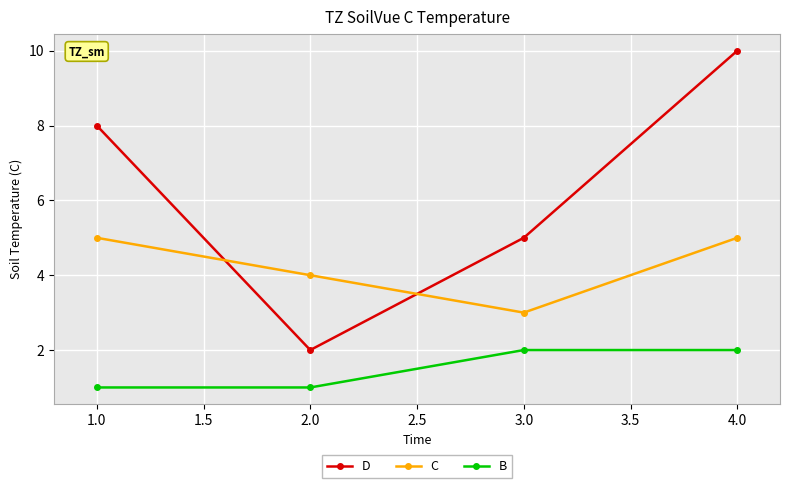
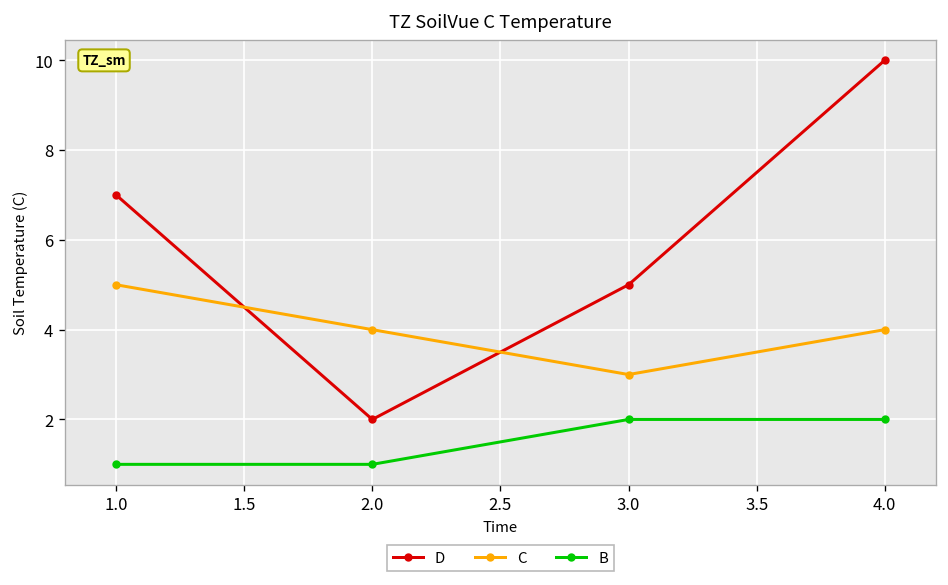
  {
    "D": {
-     "1.0": 8,
+     "1.0": 7,
      "2.0": 2,
      "3.0": 5,
      "4.0": 10
    },
    "C": {
      "1.0": 5,
      "2.0": 4,
      "3.0": 3,
-     "4.0": 5
+     "4.0": 4
    },
    "B": {
      "1.0": 1,
      "2.0": 1,
      "3.0": 2,
      "4.0": 2
    }
  }
